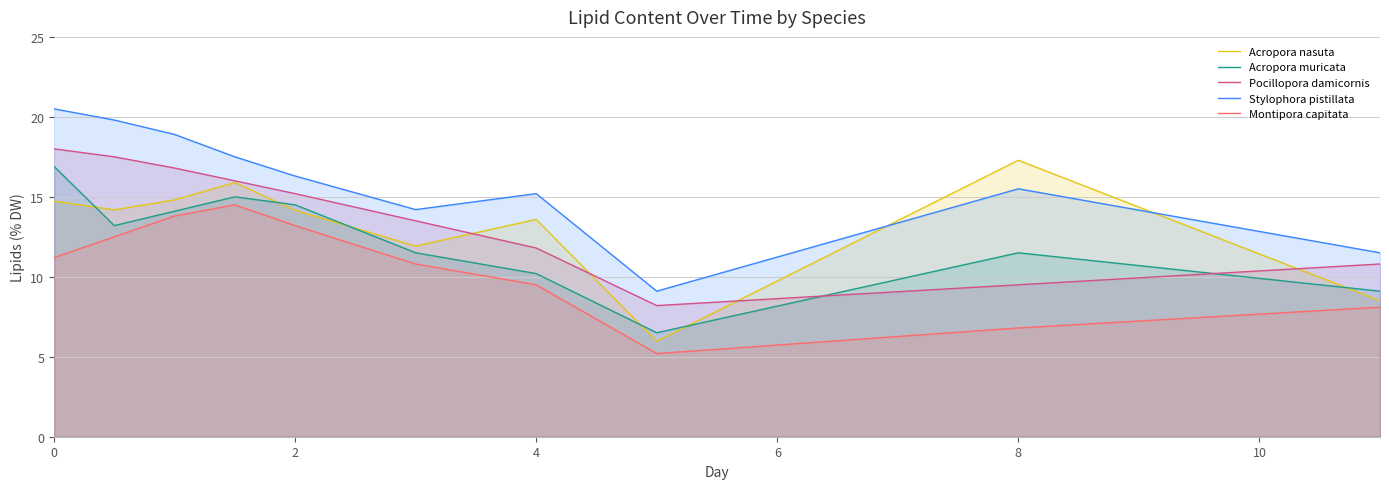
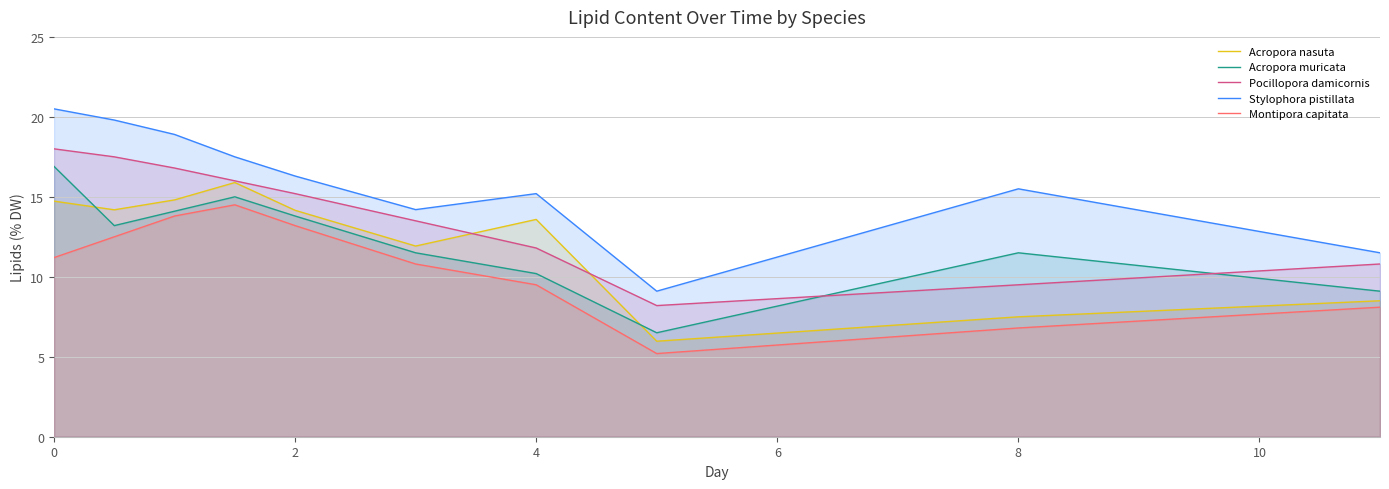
  {
    "Acropora nasuta": {
      "0": 14.7,
      "2": 14.2,
      "4": 13.6,
-     "8": 17.3
+     "8": 7.5
    },
    "Acropora muricata": {
      "0": 16.9,
-     "2": 14.5,
+     "2": 13.8,
      "4": 10.2,
      "8": 11.5
    },
    "Stylophora pistillata": {
      "0": 20.5,
      "2": 16.3,
      "4": 15.2,
      "8": 15.5
    }
  }
